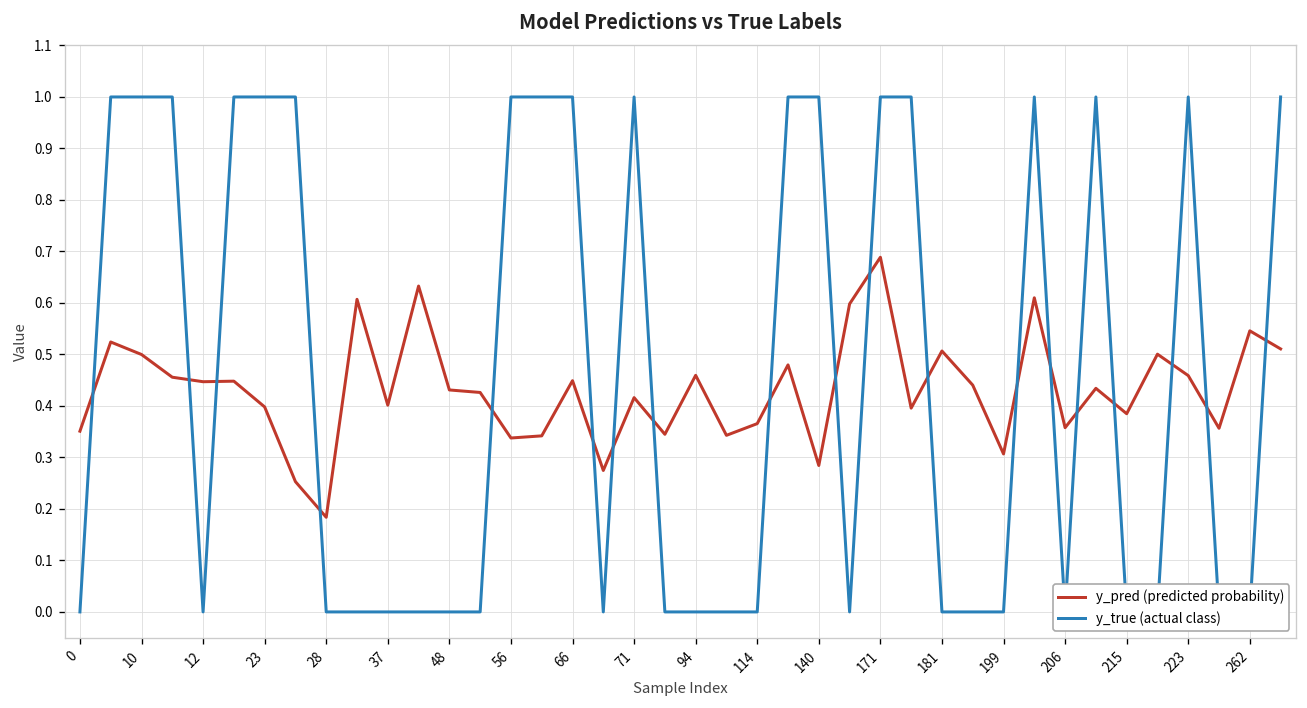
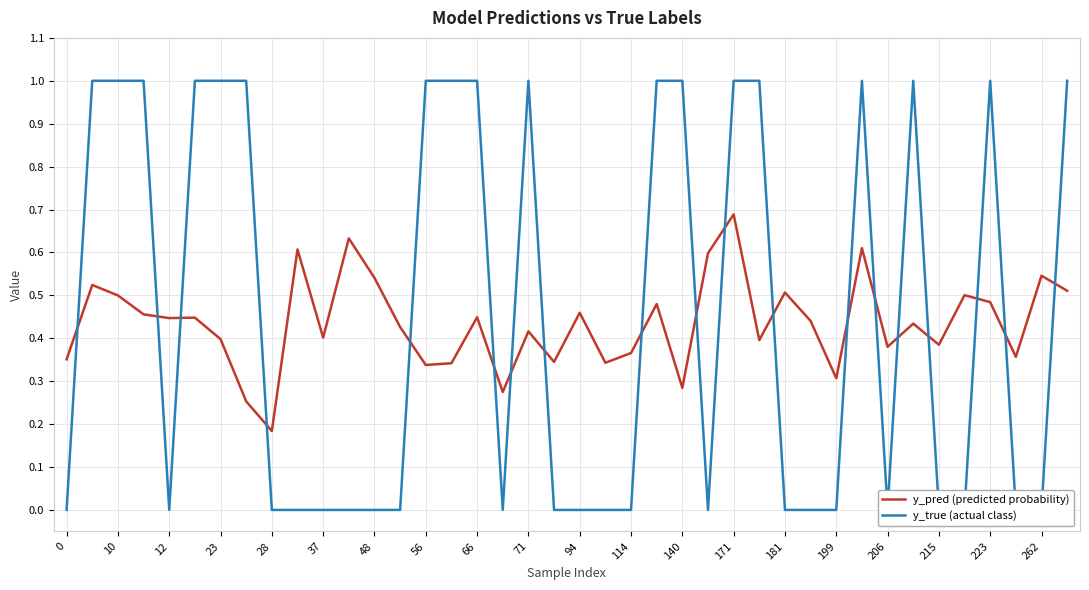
  {
    "y_pred (predicted probability)": {
      "0": 0.35,
      "10": 0.50,
      "12": 0.45,
      "28": 0.18,
-     "48": 0.43,
+     "48": 0.54,
      "56": 0.34,
      "66": 0.45,
      "71": 0.42,
      "94": 0.46,
      "114": 0.37,
      "140": 0.28,
      "171": 0.69,
      "181": 0.51,
      "199": 0.31,
-     "206": 0.36,
+     "206": 0.38,
      "215": 0.38,
-     "223": 0.46,
+     "223": 0.48,
      "262": 0.55
    },
    "y_true (actual class)": {
      "0": 0.00,
      "10": 1.00,
      "12": 0.00,
      "28": 0.00,
      "48": 0.00,
      "56": 1.00,
      "66": 1.00,
      "71": 1.00,
      "94": 0.00,
      "114": 0.00,
      "140": 1.00,
      "171": 1.00,
      "181": 0.00,
      "199": 0.00,
      "223": 1.00
    }
  }
